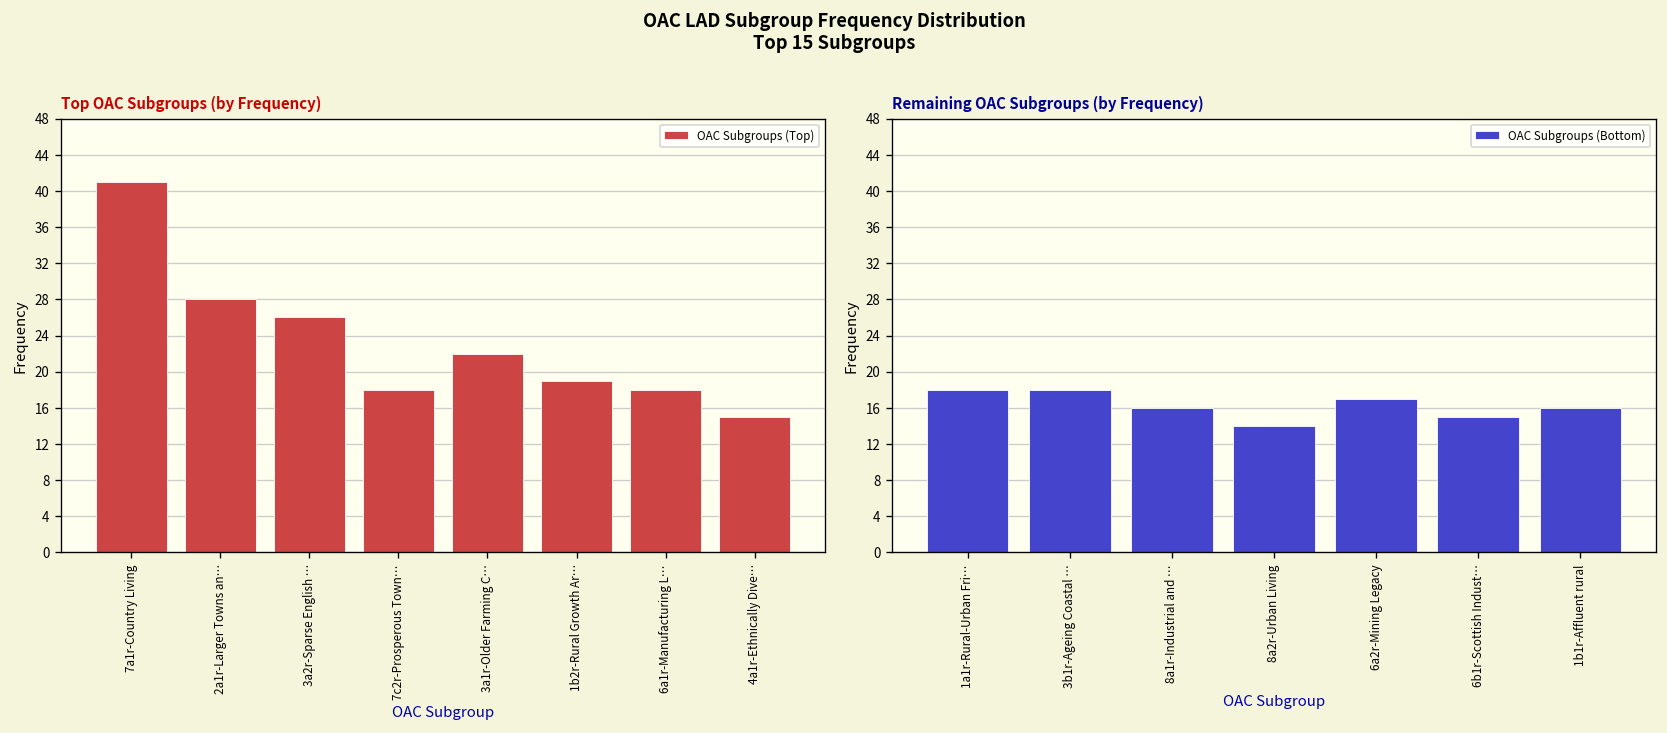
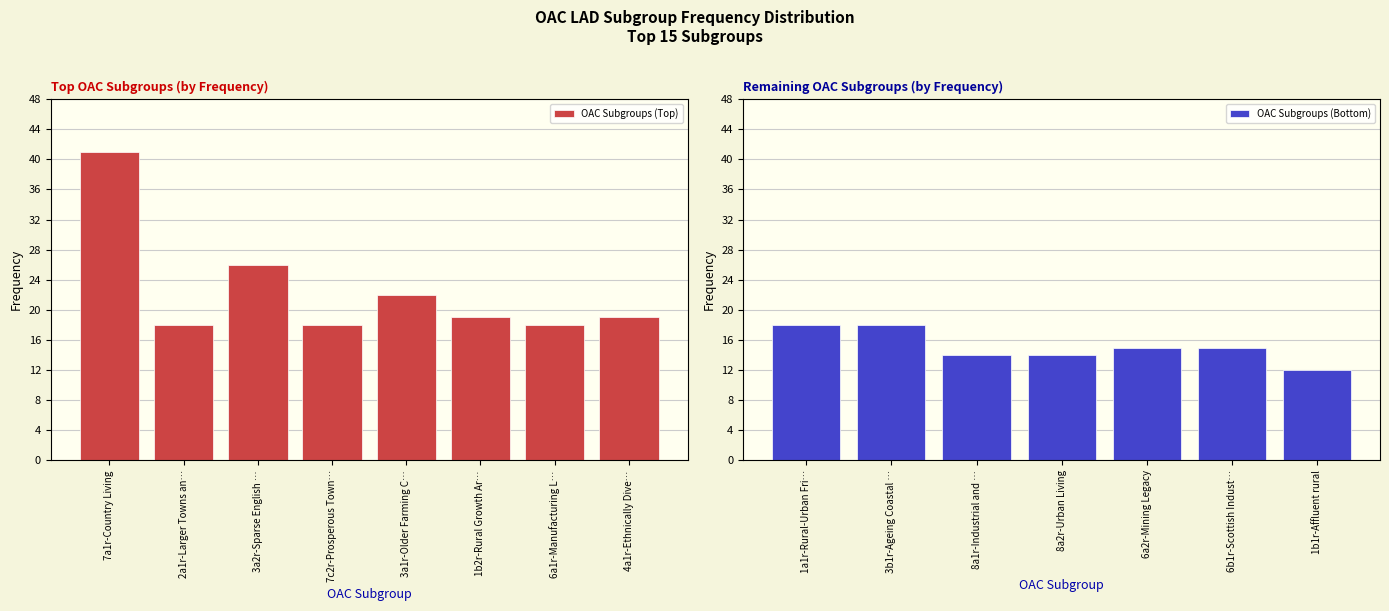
  {
    "Top OAC Subgroups (by Frequency)": {
      "7a1r-Country Living": 41,
-     "2a1r-Larger Towns an…": 28,
+     "2a1r-Larger Towns an…": 18,
      "3a2r-Sparse English …": 26,
      "7c2r-Prosperous Town…": 18,
      "3a1r-Older Farming C…": 22,
      "1b2r-Rural Growth Ar…": 19,
      "6a1r-Manufacturing L…": 18,
-     "4a1r-Ethnically Dive…": 15
+     "4a1r-Ethnically Dive…": 19
    },
    "Remaining OAC Subgroups (by Frequency)": {
      "1a1r-Rural-Urban Fri…": 18,
      "3b1r-Ageing Coastal …": 18,
-     "8a1r-Industrial and …": 16,
+     "8a1r-Industrial and …": 14,
      "8a2r-Urban Living": 14,
-     "6a2r-Mining Legacy": 17,
+     "6a2r-Mining Legacy": 15,
      "6b1r-Scottish Indust…": 15,
-     "1b1r-Affluent rural": 16
+     "1b1r-Affluent rural": 12
    }
  }
